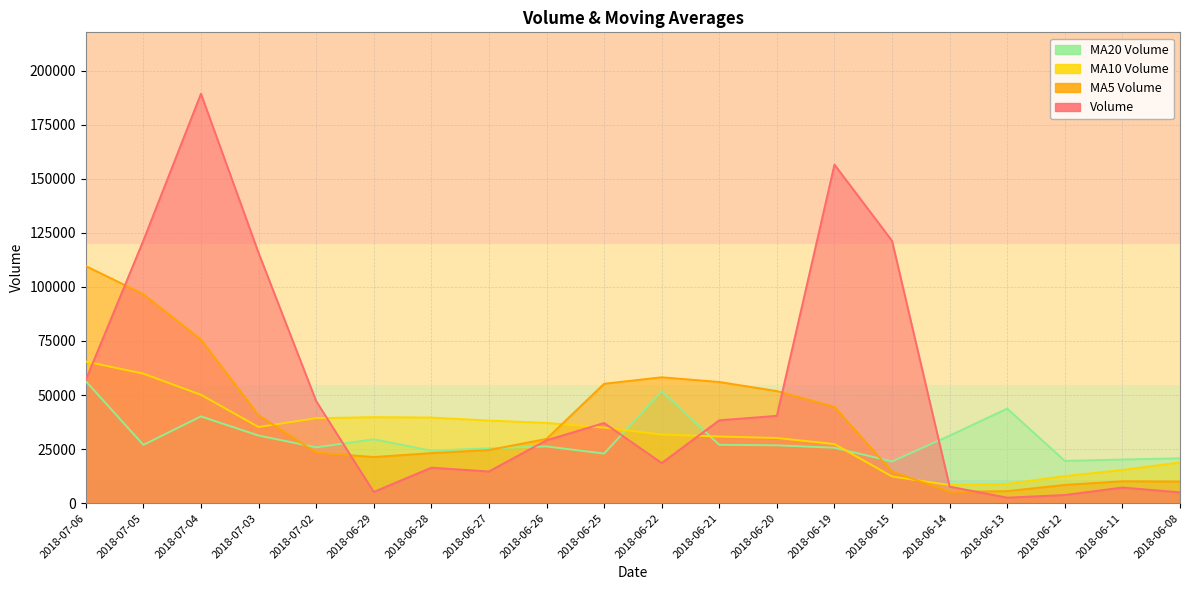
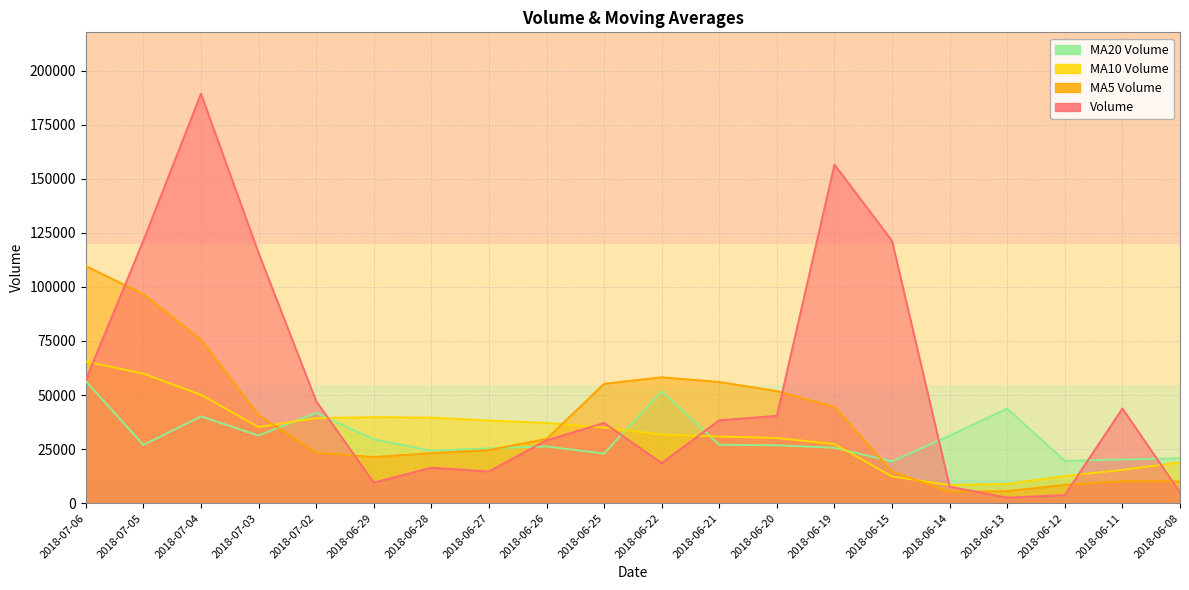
  {
    "MA20 Volume": {
      "2018-07-05": 27000,
      "2018-07-04": 40000,
      "2018-07-03": 31000,
-     "2018-07-02": 26000,
+     "2018-07-02": 42000,
      "2018-06-29": 30000,
      "2018-06-26": 26000,
      "2018-06-25": 23000,
      "2018-06-22": 52000,
      "2018-06-21": 27000,
      "2018-06-20": 27000,
      "2018-06-19": 26000,
      "2018-06-15": 19000,
      "2018-06-14": 31000,
      "2018-06-13": 44000,
      "2018-06-12": 20000,
      "2018-06-11": 20000,
      "2018-06-08": 21000
    },
    "Volume": {
      "2018-07-05": 121000,
      "2018-07-04": 189000,
      "2018-07-03": 116000,
      "2018-07-02": 47000,
-     "2018-06-29": 5000,
+     "2018-06-29": 9000,
      "2018-06-28": 16000,
      "2018-06-27": 15000,
      "2018-06-25": 37000,
      "2018-06-22": 19000,
      "2018-06-21": 38000,
      "2018-06-20": 40000,
      "2018-06-19": 157000,
      "2018-06-15": 121000,
      "2018-06-13": 3000,
      "2018-06-12": 4000,
-     "2018-06-11": 7000,
+     "2018-06-11": 44000,
      "2018-06-08": 5000
    }
  }
